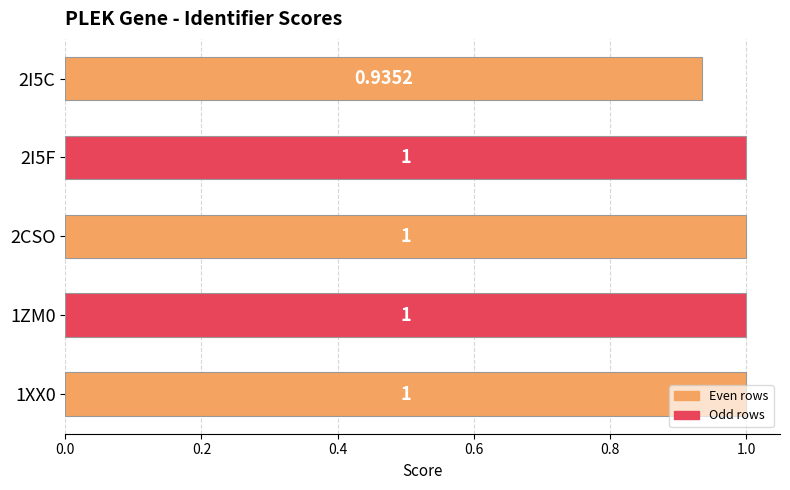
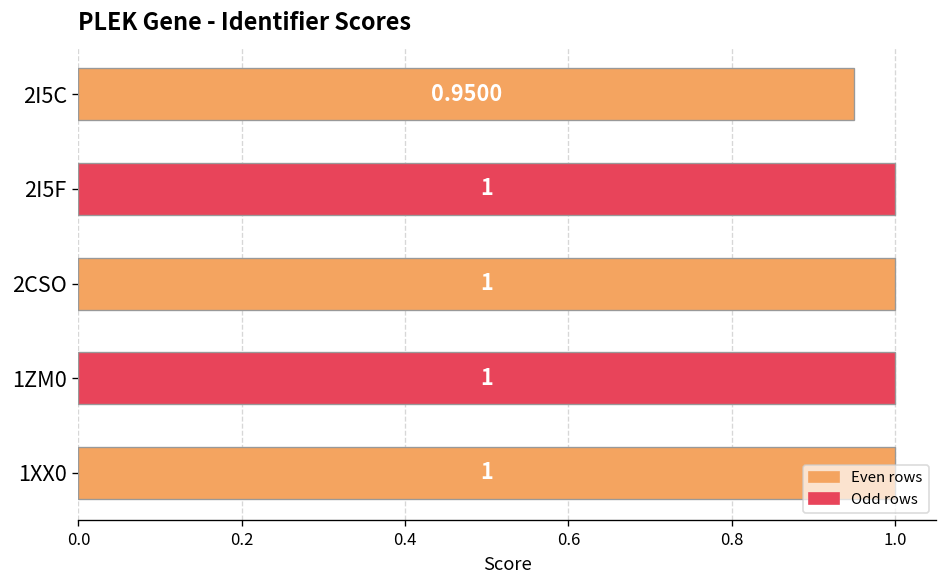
  {
-   "2I5C": 0.9352,
+   "2I5C": 0.9500,
    "2I5F": 1,
    "2CSO": 1,
    "1ZM0": 1
  }
